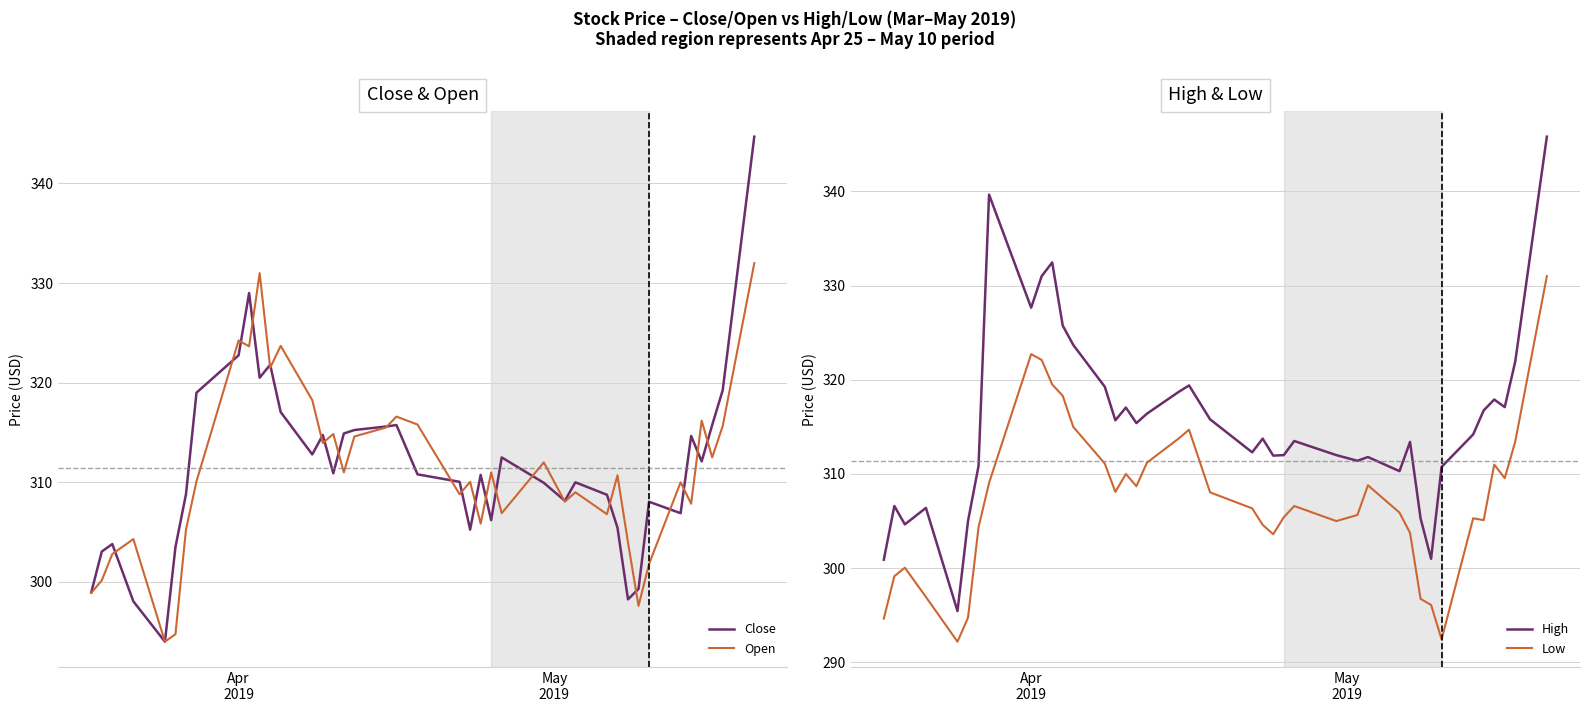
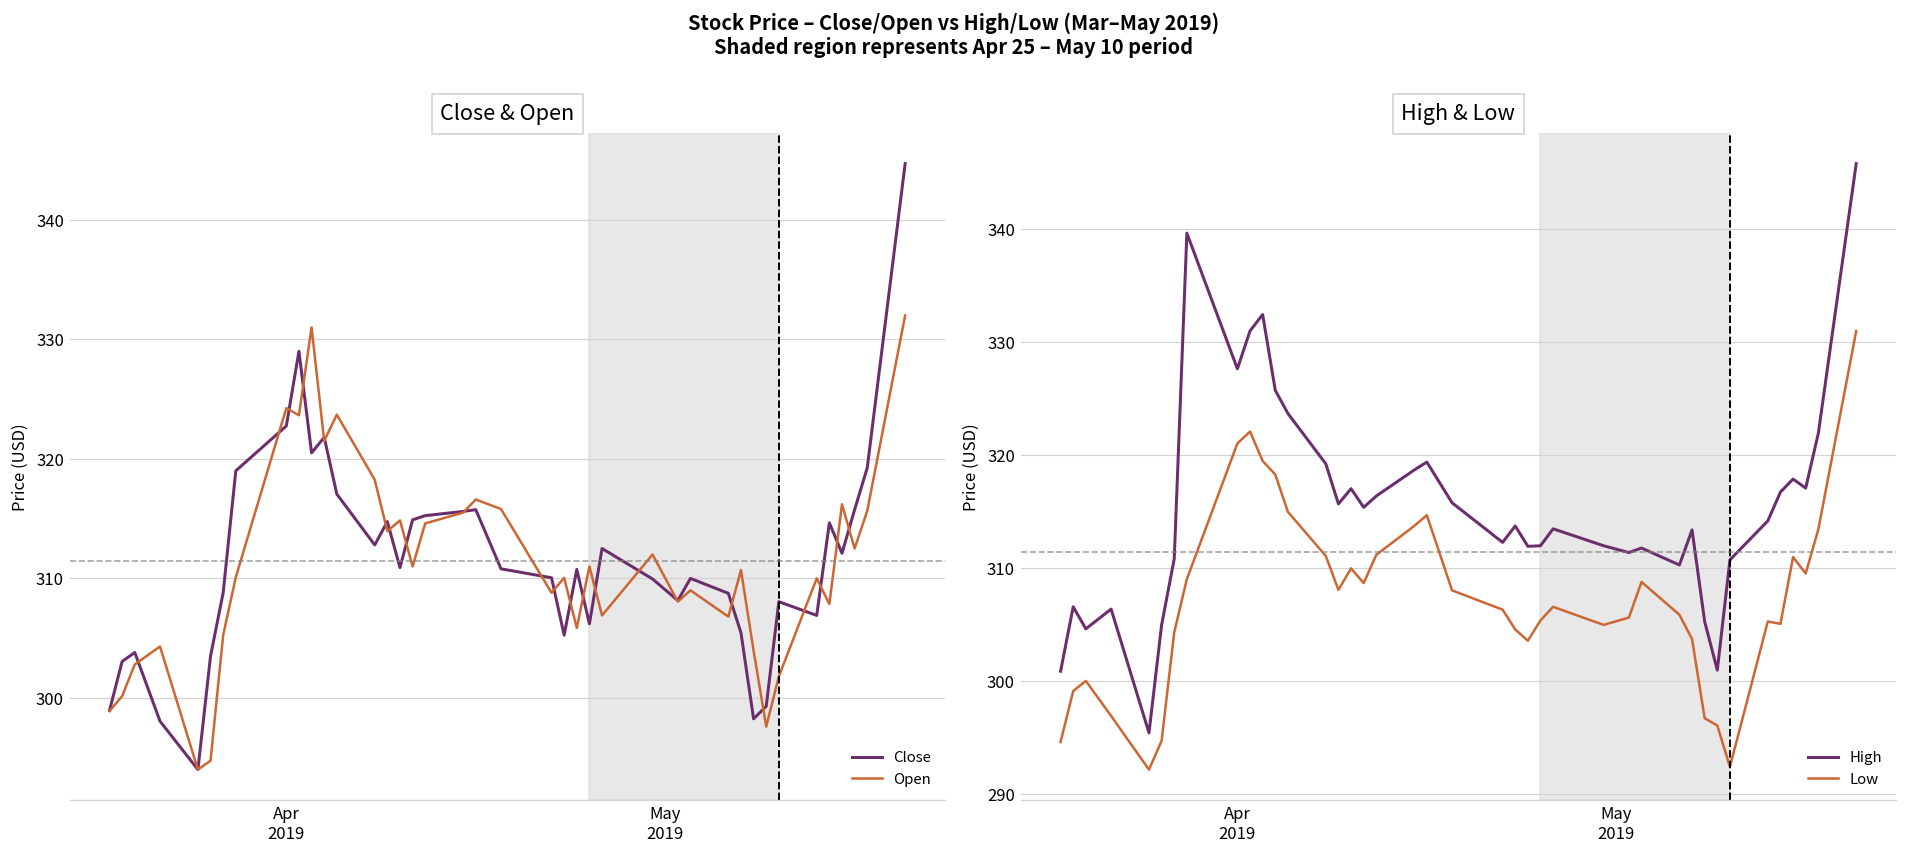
  {
    "Close & Open": {
      "Close": {
        "Apr 2019": 323
      },
      "Open": {
        "Apr 2019": 324
      }
    },
    "High & Low": {
      "High": {
        "Apr 2019": 328
      },
      "Low": {
-       "Apr 2019": 323
+       "Apr 2019": 321
      }
    }
  }
